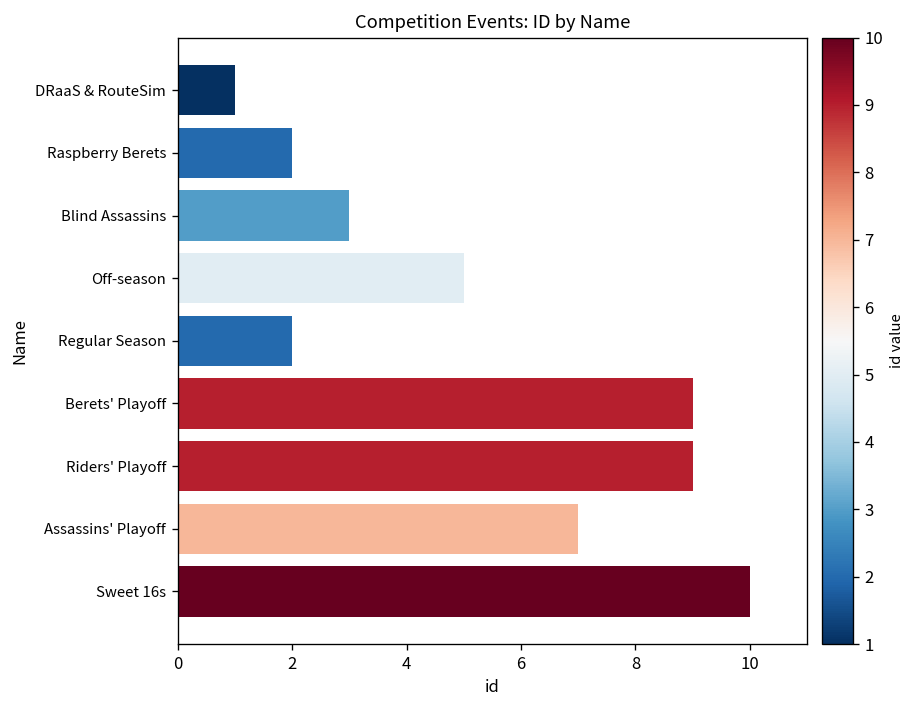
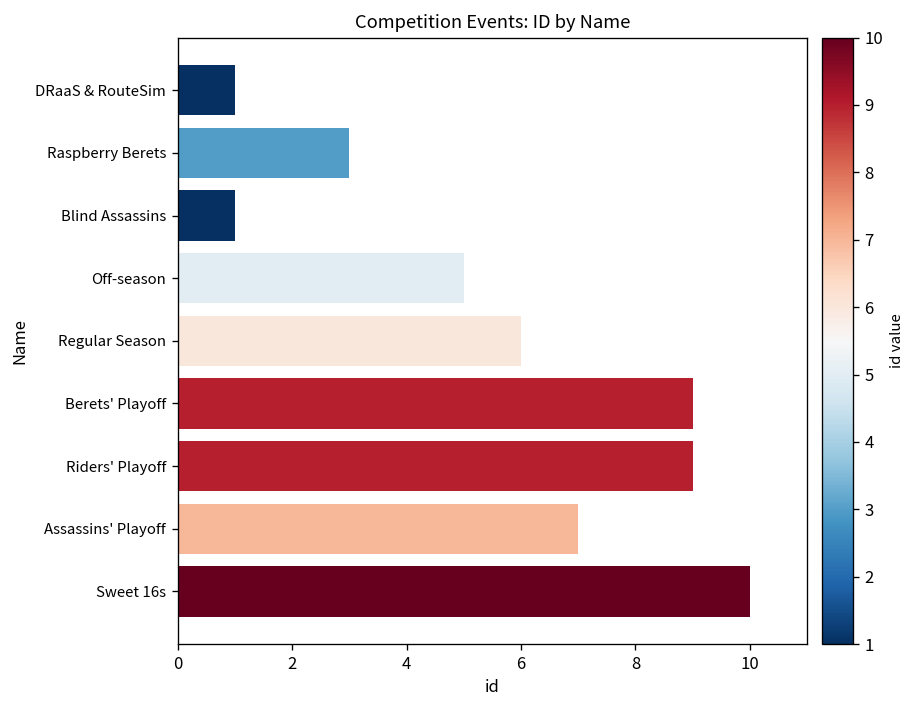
  {
    "DRaaS & RouteSim": 1,
-   "Raspberry Berets": 2,
-   "Blind Assassins": 3,
+   "Raspberry Berets": 3,
+   "Blind Assassins": 1,
    "Off-season": 5,
-   "Regular Season": 2,
+   "Regular Season": 6,
    "Berets' Playoff": 9,
    "Riders' Playoff": 9,
    "Assassins' Playoff": 7,
    "Sweet 16s": 10
  }
